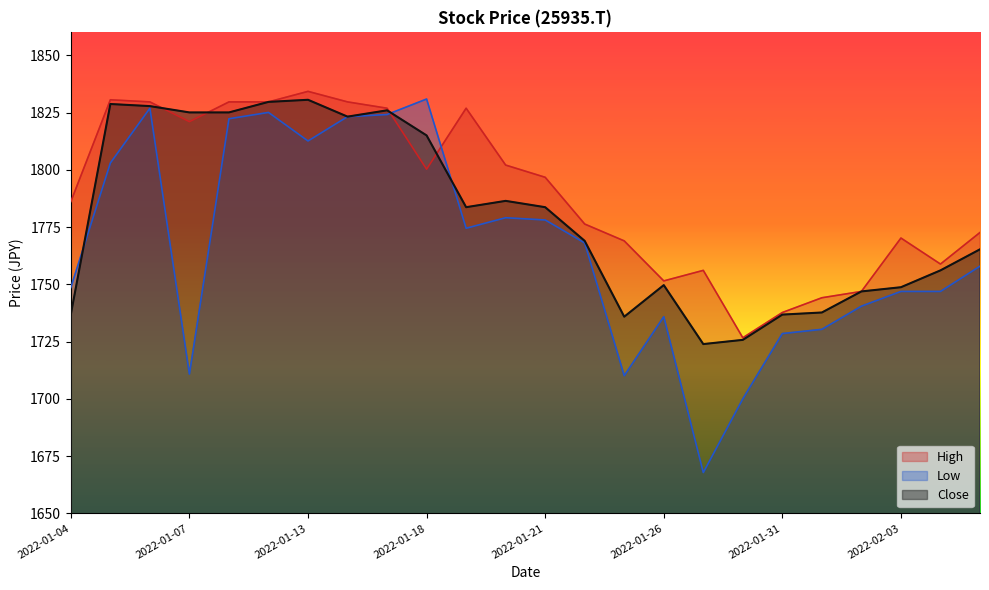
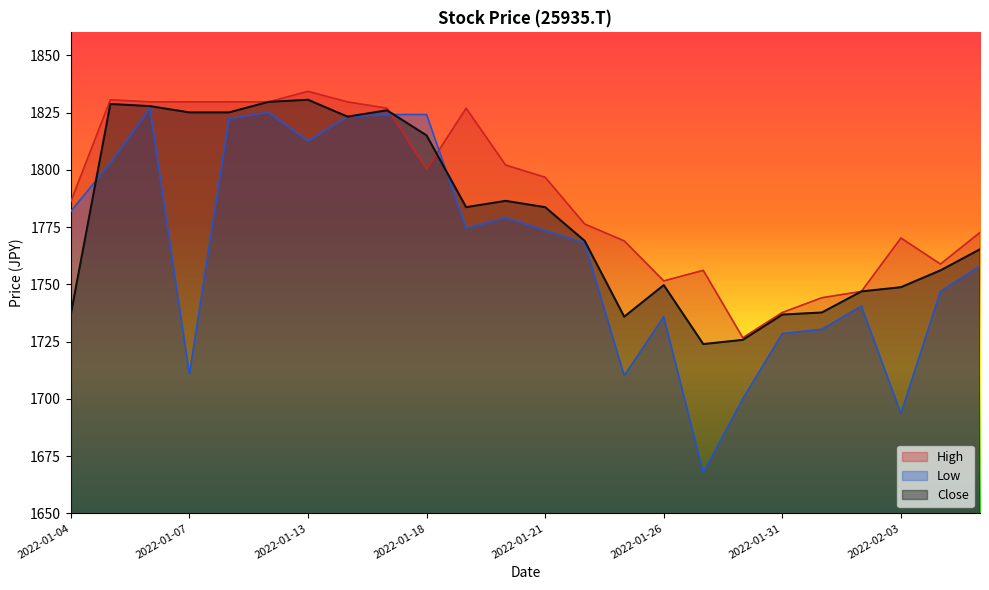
  {
    "High": {
      "2022-01-04": 1786,
-     "2022-01-07": 1821,
+     "2022-01-07": 1830,
      "2022-01-13": 1834,
      "2022-01-18": 1800,
      "2022-01-21": 1797,
      "2022-01-26": 1751,
      "2022-02-03": 1770
    },
    "Low": {
-     "2022-01-04": 1749,
+     "2022-01-04": 1782,
      "2022-01-07": 1711,
      "2022-01-13": 1813,
-     "2022-01-18": 1831,
-     "2022-01-21": 1778,
+     "2022-01-18": 1824,
+     "2022-01-21": 1774,
      "2022-01-26": 1736,
      "2022-01-31": 1729,
-     "2022-02-03": 1747
+     "2022-02-03": 1694
    },
    "Close": {
      "2022-01-04": 1737,
      "2022-01-07": 1825,
      "2022-01-13": 1831,
      "2022-01-18": 1815,
      "2022-01-21": 1784,
      "2022-01-26": 1750,
      "2022-02-03": 1749
    }
  }
